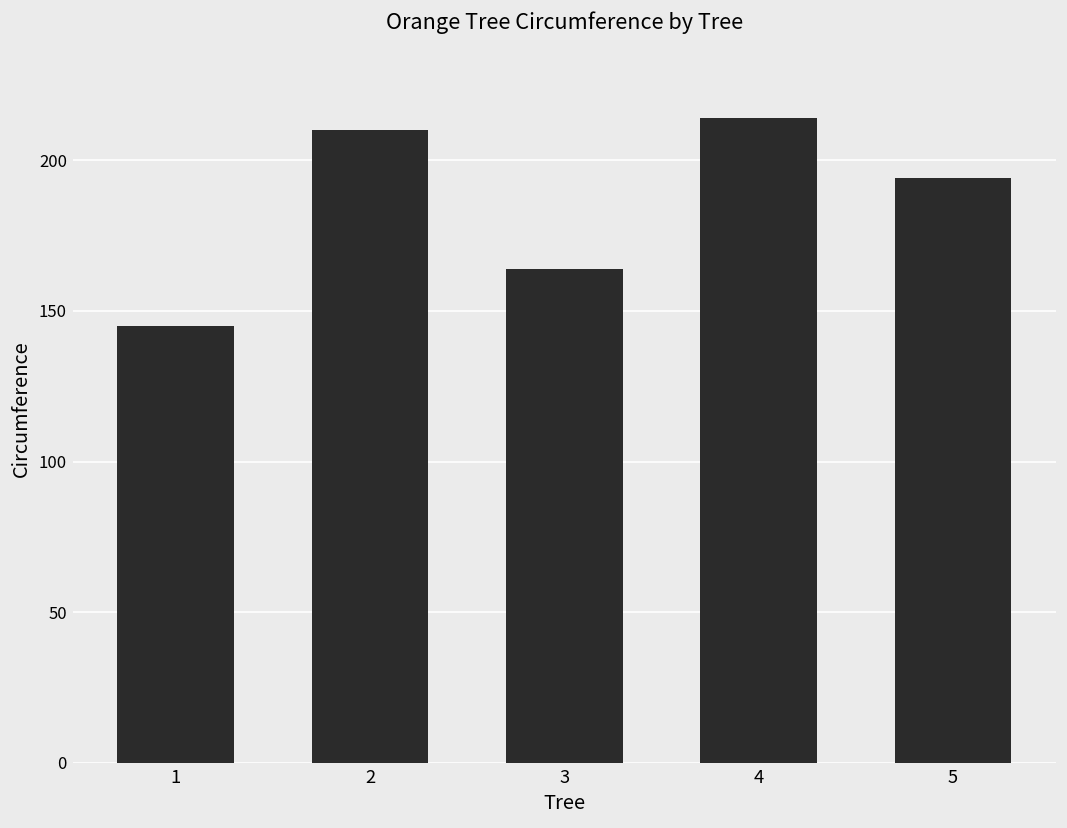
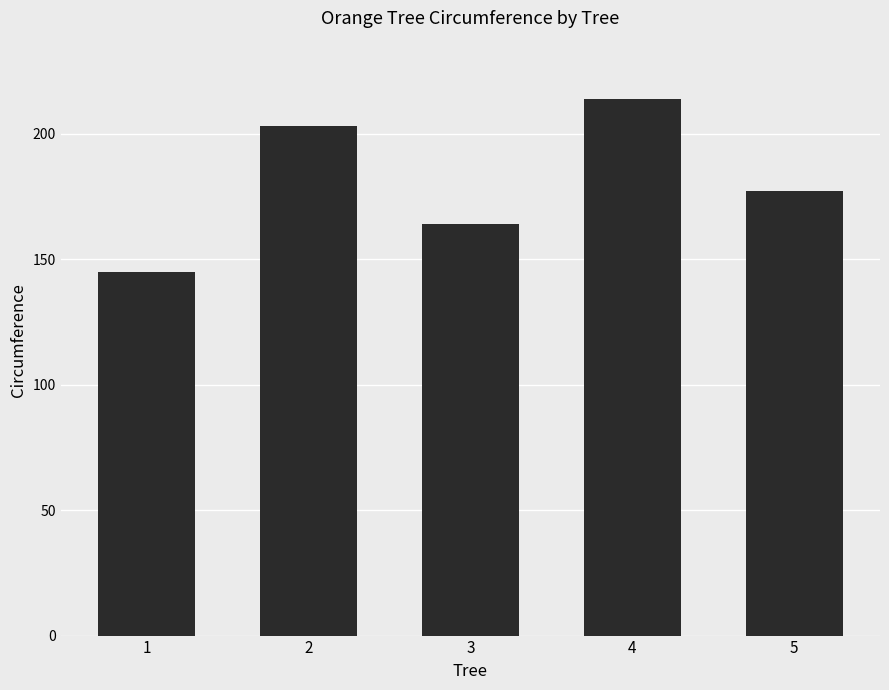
  {
    "1": 145,
-   "2": 210,
+   "2": 203,
    "3": 164,
    "4": 214,
-   "5": 194
+   "5": 177
  }
